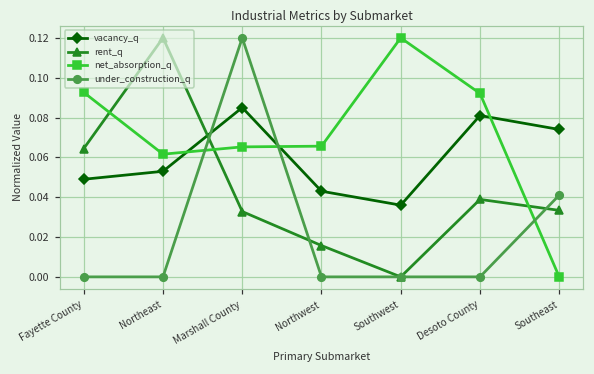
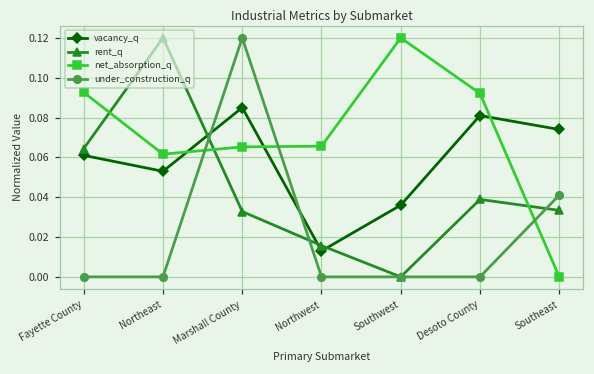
  {
    "vacancy_q": {
-     "Fayette County": 0.049,
+     "Fayette County": 0.061,
      "Northeast": 0.053,
      "Marshall County": 0.085,
-     "Northwest": 0.043,
+     "Northwest": 0.013,
      "Southwest": 0.036,
      "Desoto County": 0.081,
      "Southeast": 0.074
    }
  }
